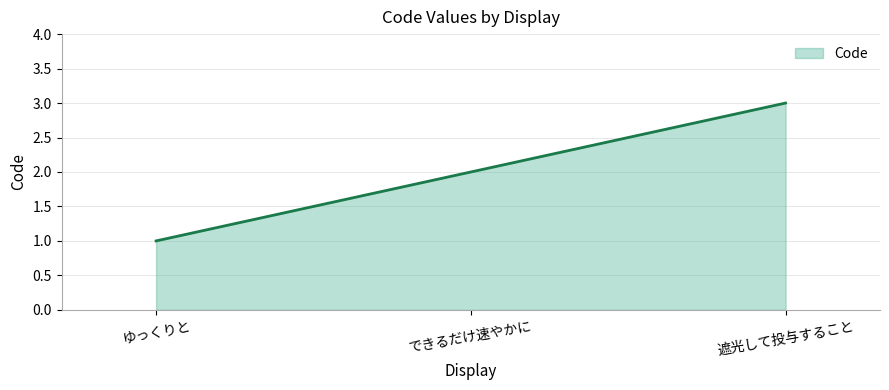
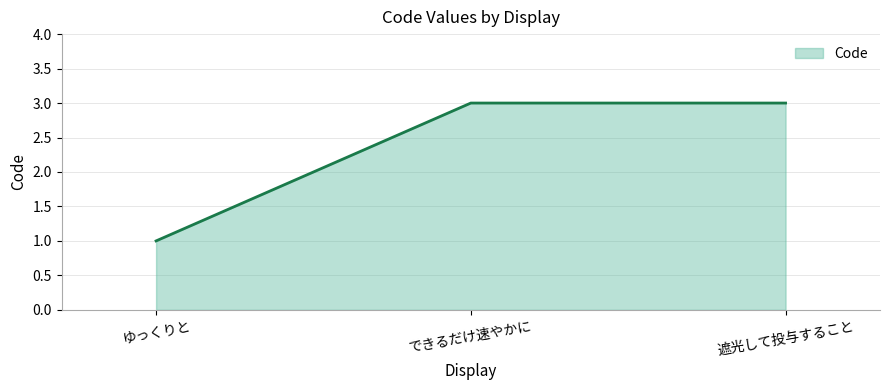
  {
    "ゆっくりと": 1,
-   "できるだけ速やかに": 2,
+   "できるだけ速やかに": 3,
    "遮光して投与すること": 3
  }
